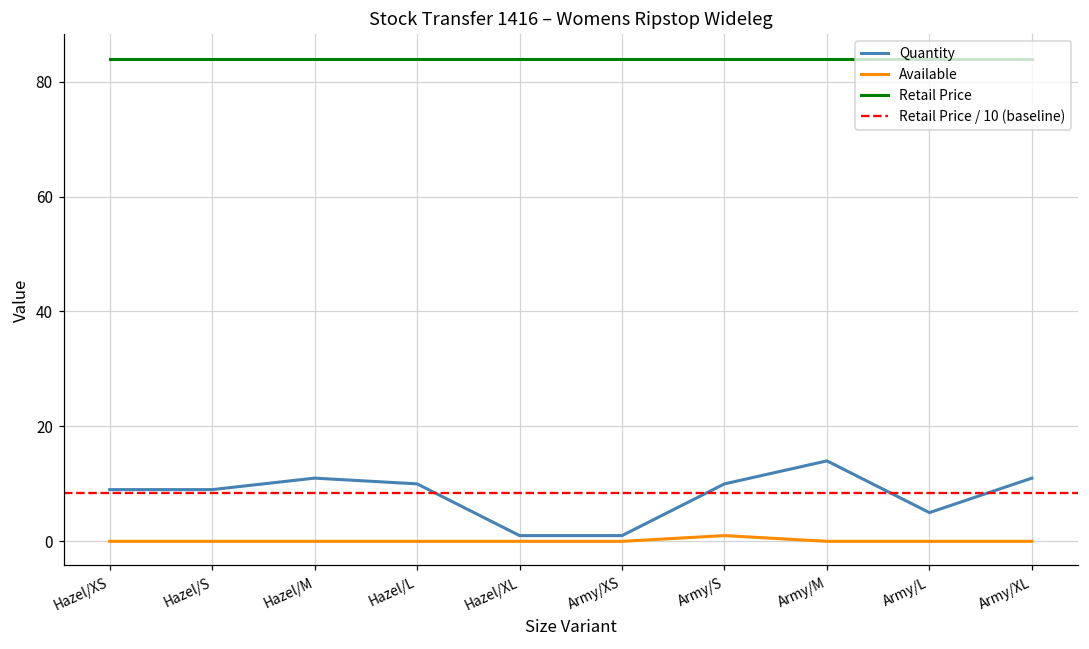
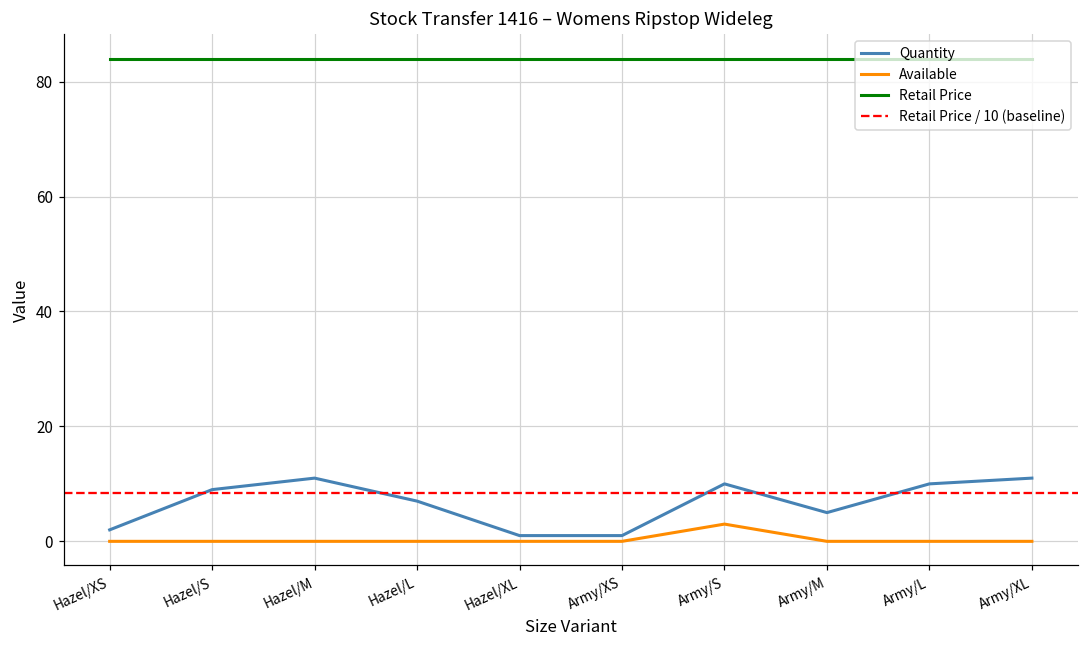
  {
    "Quantity": {
-     "Hazel/XS": 9,
+     "Hazel/XS": 2,
      "Hazel/S": 9,
      "Hazel/M": 11,
-     "Hazel/L": 10,
+     "Hazel/L": 7,
      "Hazel/XL": 1,
      "Army/XS": 1,
      "Army/S": 10,
-     "Army/M": 14,
-     "Army/L": 5,
+     "Army/M": 5,
+     "Army/L": 10,
      "Army/XL": 11
    },
    "Available": {
      "Hazel/XS": 0,
      "Hazel/S": 0,
      "Hazel/M": 0,
      "Hazel/L": 0,
      "Hazel/XL": 0,
      "Army/XS": 0,
-     "Army/S": 1,
+     "Army/S": 3,
      "Army/M": 0,
      "Army/L": 0,
      "Army/XL": 0
    },
    "Retail Price": {
      "Hazel/XS": 84,
      "Hazel/S": 84,
      "Hazel/M": 84,
      "Hazel/L": 84,
      "Hazel/XL": 84,
      "Army/XS": 84,
      "Army/S": 84,
      "Army/M": 84
    }
  }
